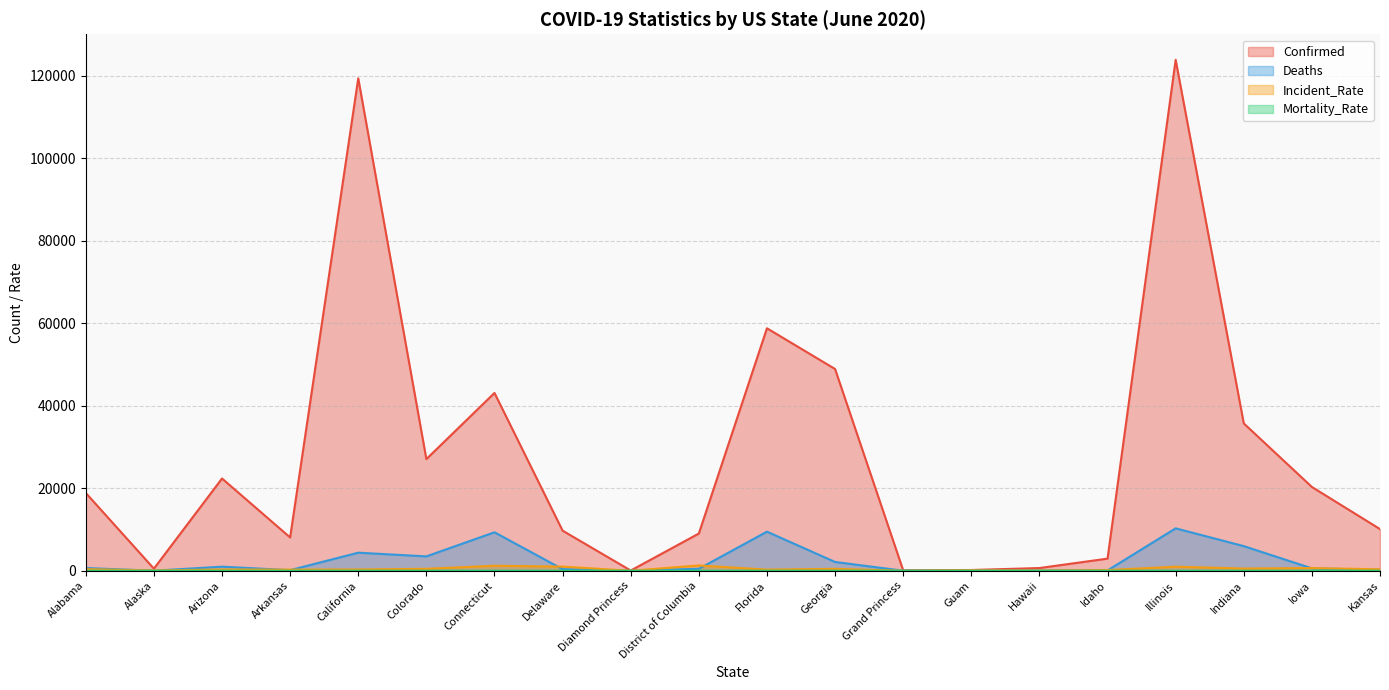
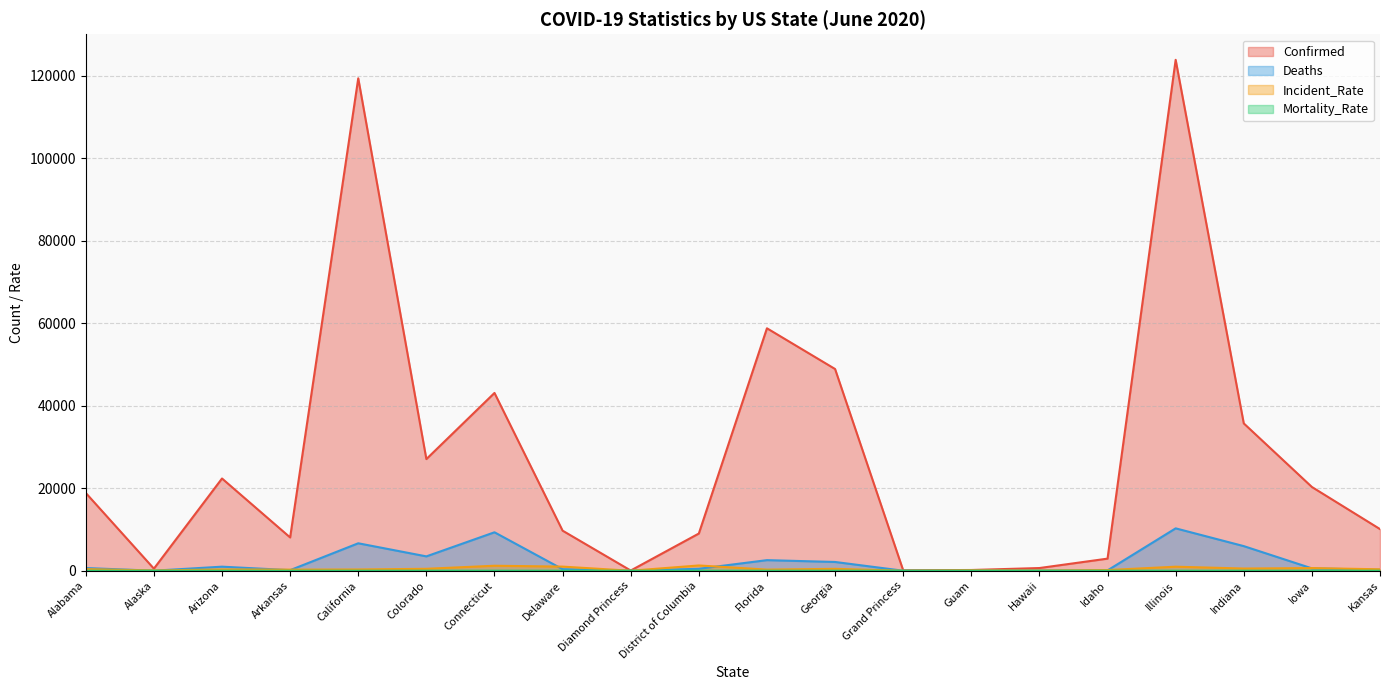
  {
    "Deaths": {
      "Arizona": 1000,
-     "California": 4000,
+     "California": 7000,
      "Colorado": 3000,
      "Connecticut": 9000,
-     "Florida": 9000,
+     "Florida": 3000,
      "Georgia": 2000,
      "Illinois": 10000,
      "Indiana": 6000
    },
    "Mortality_Rate": {
      "Connecticut": 0,
      "Illinois": 0
    }
  }
